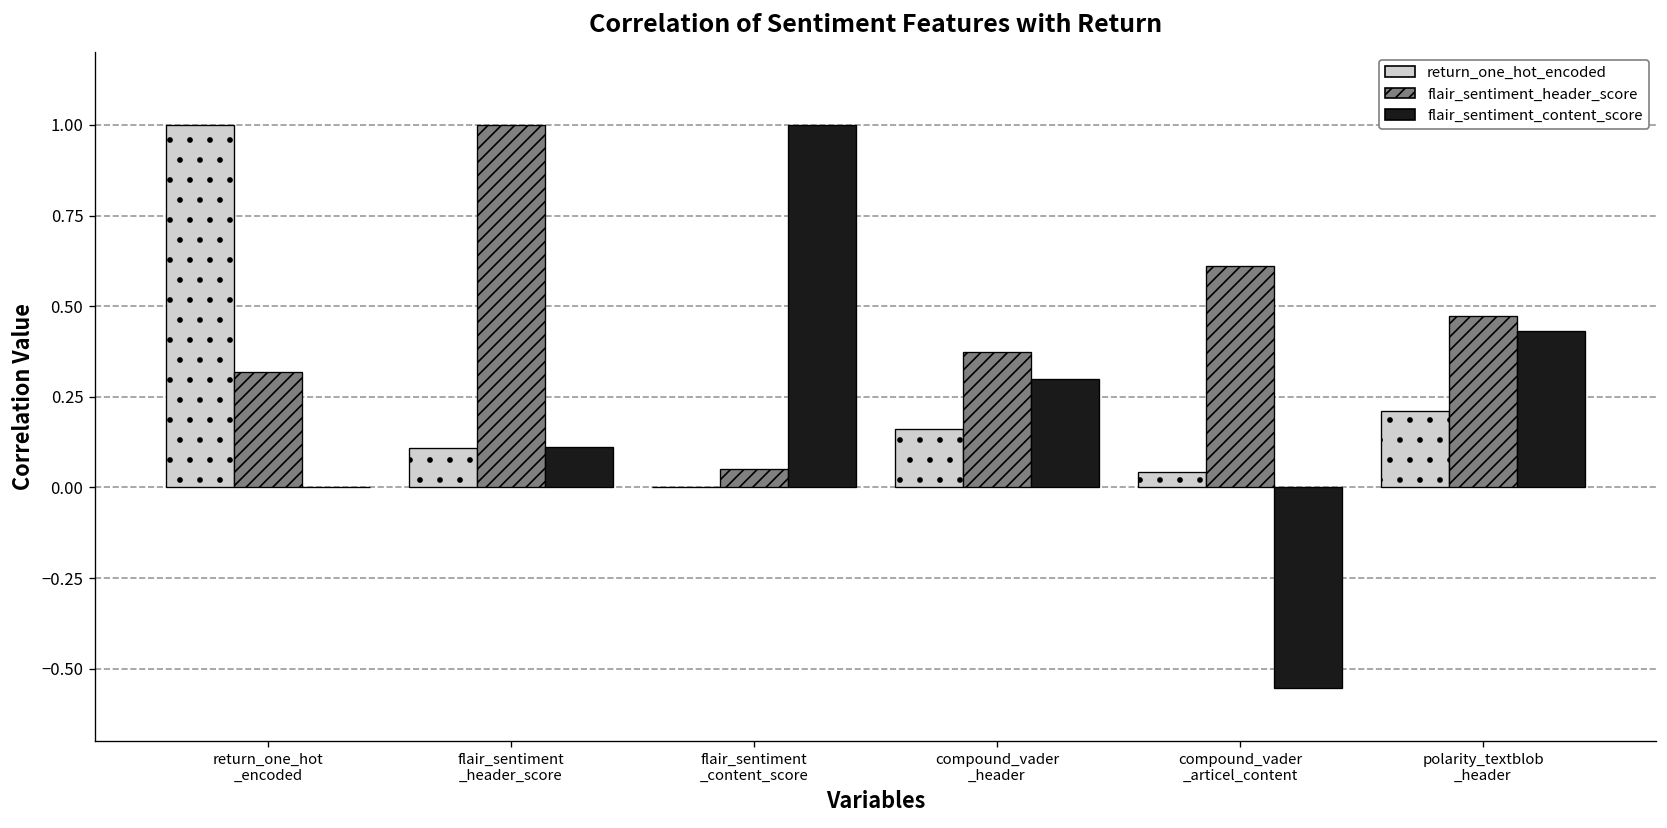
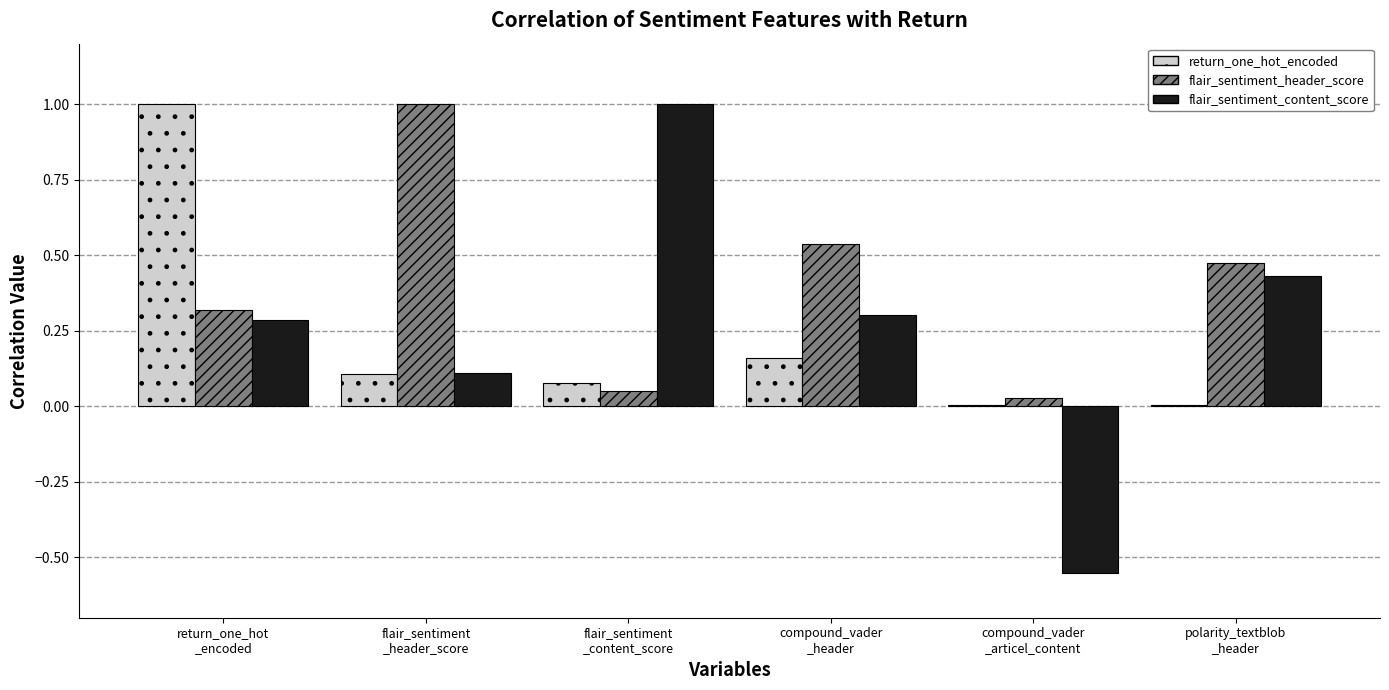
  {
    "return_one_hot_encoded": {
      "return_one_hot _encoded": 1.00,
      "flair_sentiment _header_score": 0.11,
-     "flair_sentiment _content_score": 0.00,
+     "flair_sentiment _content_score": 0.08,
      "compound_vader _header": 0.16,
-     "compound_vader _articel_content": 0.04,
-     "polarity_textblob _header": 0.21
+     "compound_vader _articel_content": 0.00,
+     "polarity_textblob _header": 0.00
    },
    "flair_sentiment_header_score": {
      "return_one_hot _encoded": 0.32,
      "flair_sentiment _header_score": 1.00,
      "flair_sentiment _content_score": 0.05,
-     "compound_vader _header": 0.37,
-     "compound_vader _articel_content": 0.61,
+     "compound_vader _header": 0.54,
+     "compound_vader _articel_content": 0.03,
      "polarity_textblob _header": 0.47
    },
    "flair_sentiment_content_score": {
-     "return_one_hot _encoded": 0.00,
+     "return_one_hot _encoded": 0.28,
      "flair_sentiment _header_score": 0.11,
      "flair_sentiment _content_score": 1.00,
      "compound_vader _header": 0.30,
      "compound_vader _articel_content": -0.55,
      "polarity_textblob _header": 0.43
    }
  }
